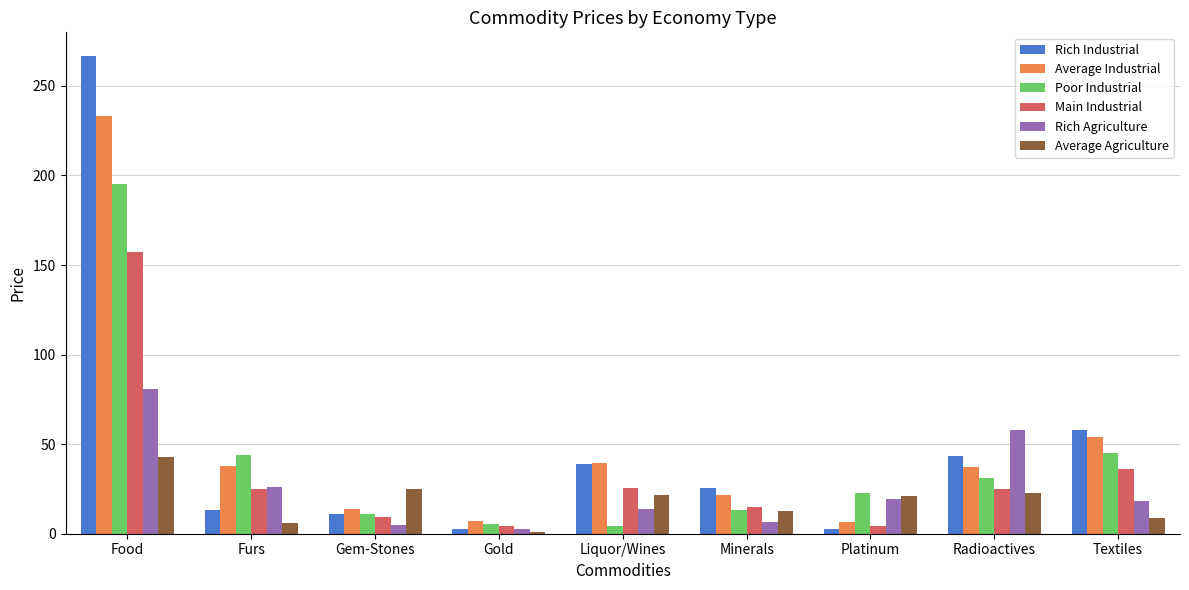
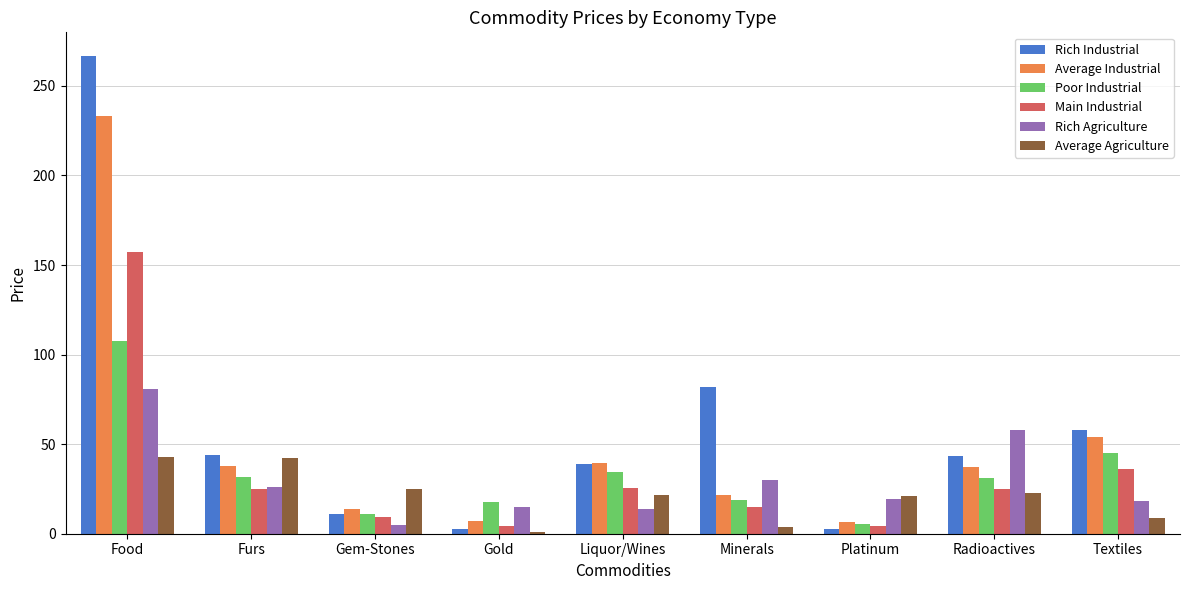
  {
    "Rich Industrial": {
      "Food": 267,
-     "Furs": 14,
+     "Furs": 44,
      "Gem-Stones": 11,
      "Gold": 3,
      "Liquor/Wines": 39,
-     "Minerals": 25,
+     "Minerals": 82,
      "Platinum": 3,
      "Radioactives": 44,
      "Textiles": 58
    },
    "Poor Industrial": {
-     "Food": 195,
-     "Furs": 44,
+     "Food": 108,
+     "Furs": 32,
      "Gem-Stones": 11,
-     "Gold": 6,
-     "Liquor/Wines": 4,
-     "Minerals": 13,
-     "Platinum": 23,
+     "Gold": 18,
+     "Liquor/Wines": 34,
+     "Minerals": 19,
+     "Platinum": 5,
      "Radioactives": 31,
      "Textiles": 45
    },
    "Rich Agriculture": {
      "Food": 81,
      "Furs": 26,
      "Gem-Stones": 5,
-     "Gold": 2,
+     "Gold": 15,
      "Liquor/Wines": 14,
-     "Minerals": 7,
+     "Minerals": 30,
      "Platinum": 19,
      "Radioactives": 58,
      "Textiles": 18
    },
    "Average Agriculture": {
      "Food": 43,
-     "Furs": 6,
+     "Furs": 42,
      "Gem-Stones": 25,
      "Liquor/Wines": 22,
-     "Minerals": 13,
+     "Minerals": 4,
      "Platinum": 21,
      "Radioactives": 23,
      "Textiles": 9
    }
  }
